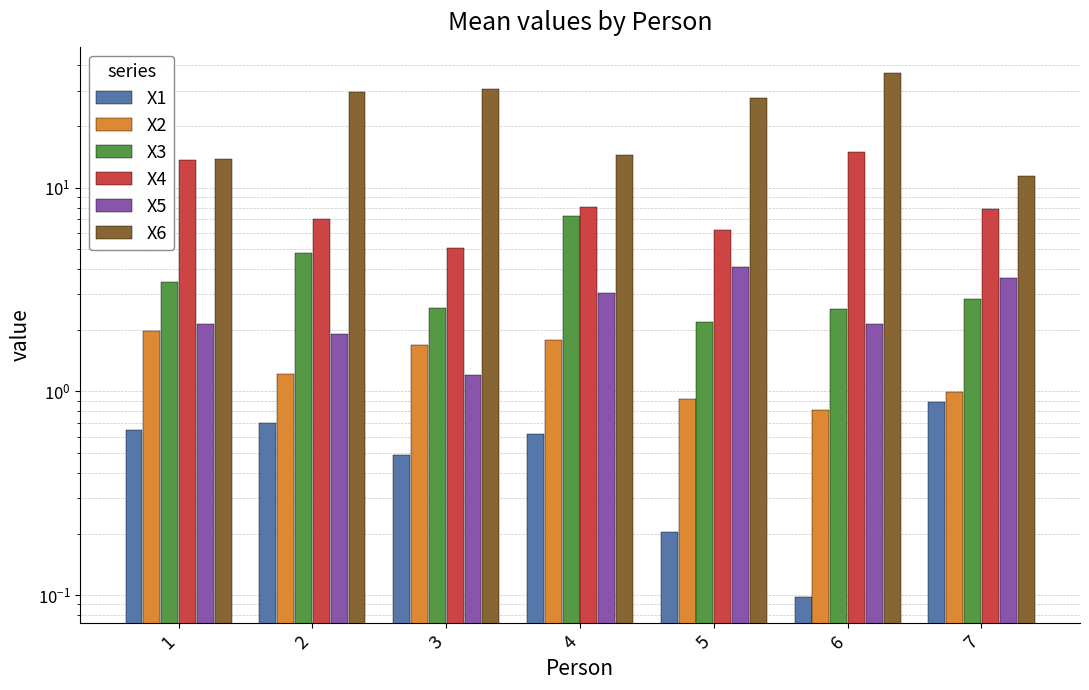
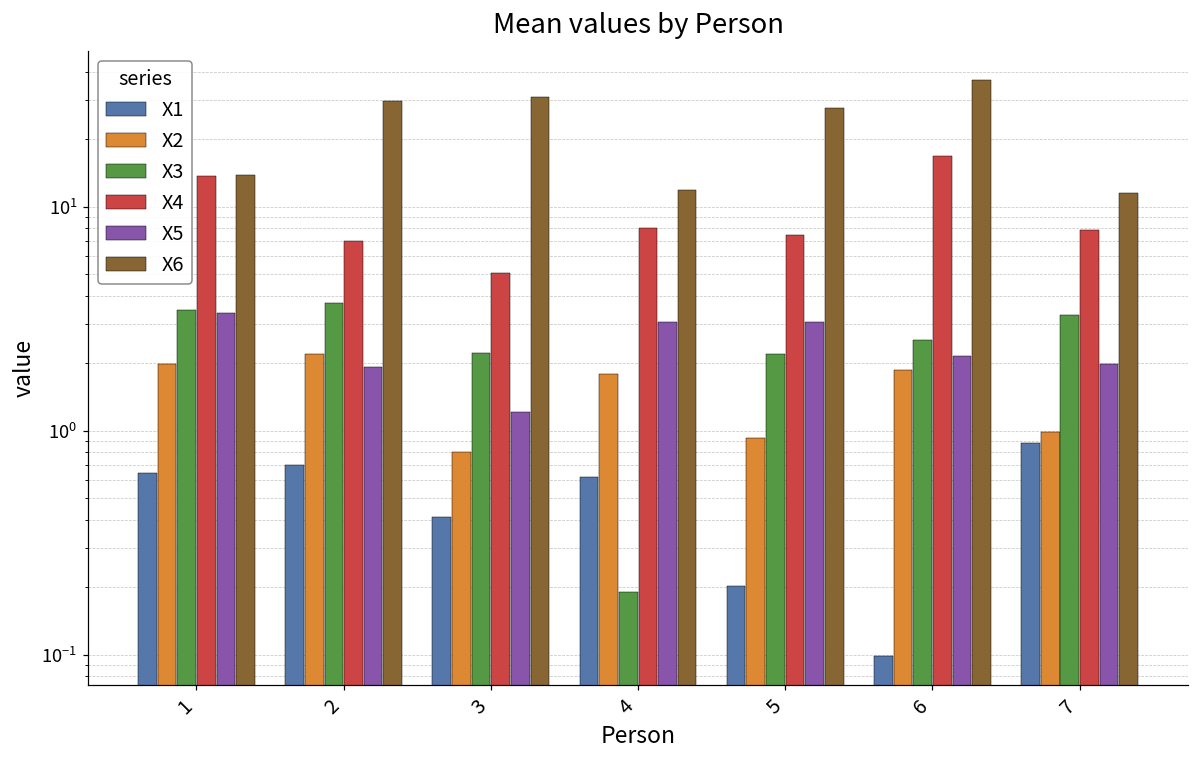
  {
    "X1": {
      "1": 0.64,
      "2": 0.70,
-     "3": 0.49,
+     "3": 0.41,
      "4": 0.62,
      "5": 0.20,
      "6": 0.10,
      "7": 0.9
    },
    "X2": {
      "1": 2.0,
-     "2": 1.2,
-     "3": 1.7,
+     "2": 2.2,
+     "3": 0.80,
      "4": 1.8,
      "5": 0.9,
-     "6": 0.81,
+     "6": 1.9,
      "7": 1.0
    },
    "X3": {
      "1": 3.5,
-     "2": 4.8,
-     "3": 2.6,
-     "4": 7.3,
+     "2": 3.7,
+     "3": 2.2,
+     "4": 0.19,
      "5": 2.2,
      "6": 2.5,
-     "7": 2.8
+     "7": 3.3
    },
    "X4": {
      "1": 14,
      "2": 7.0,
      "3": 5.1,
      "4": 8.0,
-     "5": 6.2,
-     "6": 15,
+     "5": 7.5,
+     "6": 17,
      "7": 7.8
    },
    "X5": {
-     "1": 2.1,
+     "1": 3.4,
      "2": 1.9,
      "3": 1.2,
      "4": 3.1,
-     "5": 4.1,
+     "5": 3.1,
      "6": 2.1,
-     "7": 3.6
+     "7": 2.0
    },
    "X6": {
      "1": 14,
      "2": 30,
      "3": 31,
-     "4": 15,
+     "4": 12,
      "5": 27,
      "6": 37,
      "7": 11
    }
  }
